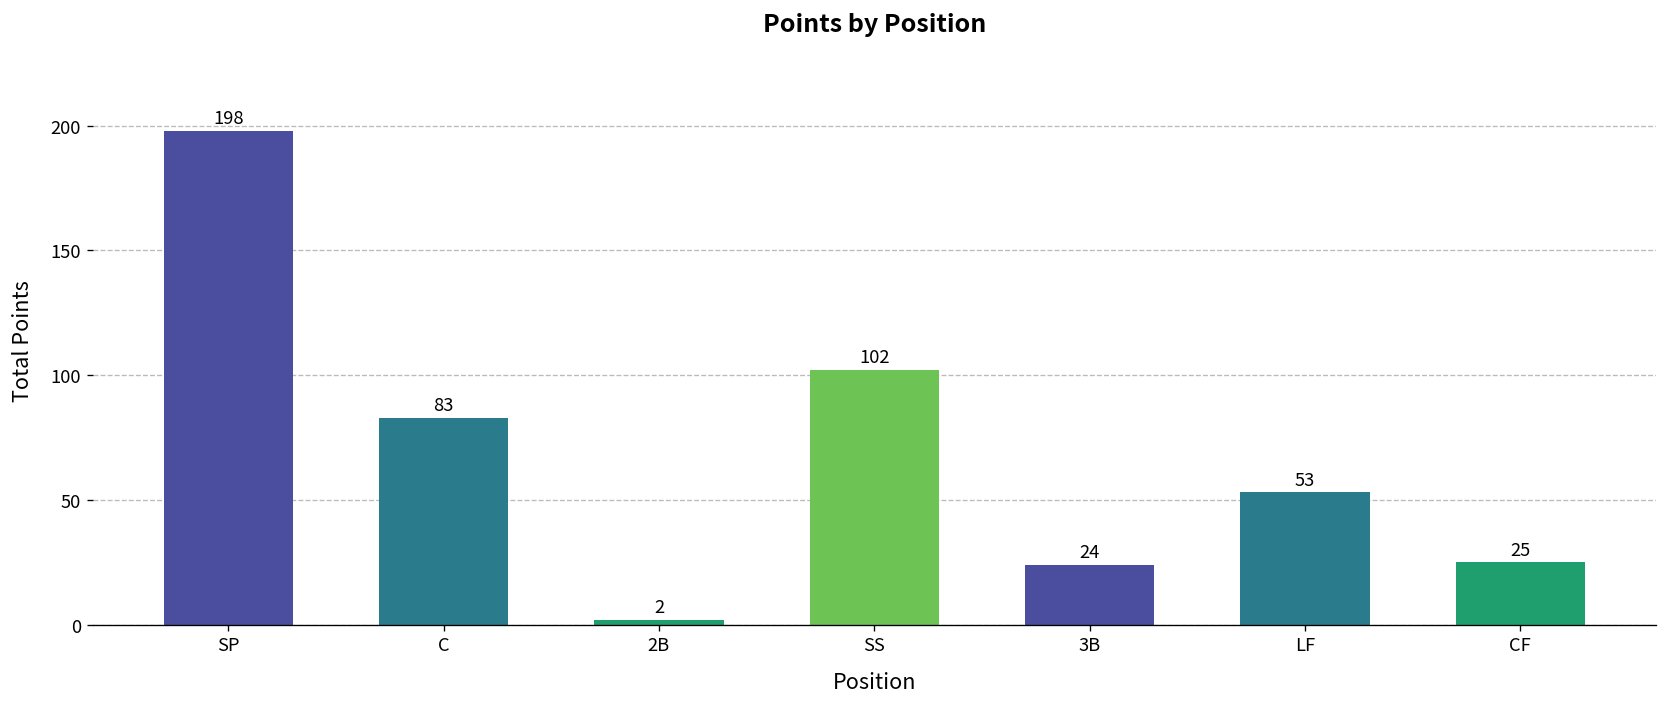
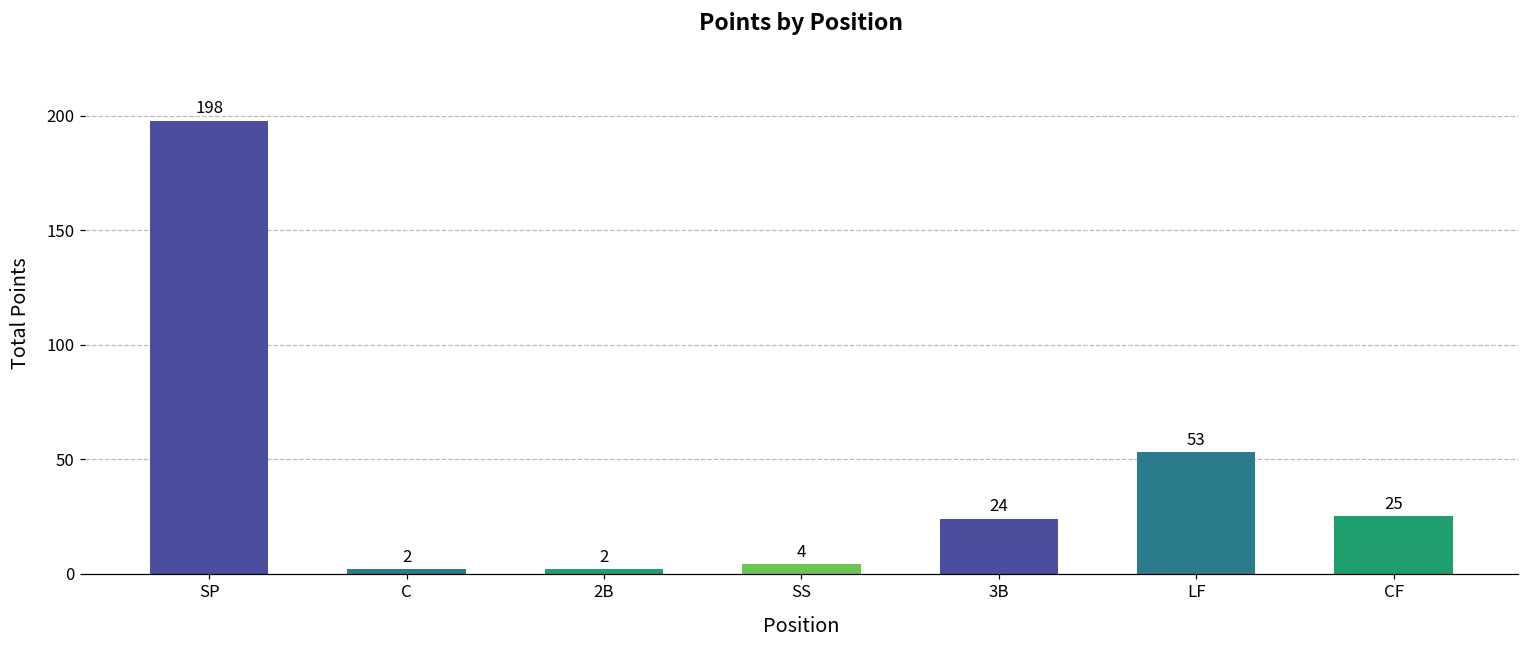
  {
    "SP": 198,
-   "C": 83,
+   "C": 2,
    "2B": 2,
-   "SS": 102,
+   "SS": 4,
    "3B": 24,
    "LF": 53,
    "CF": 25
  }
